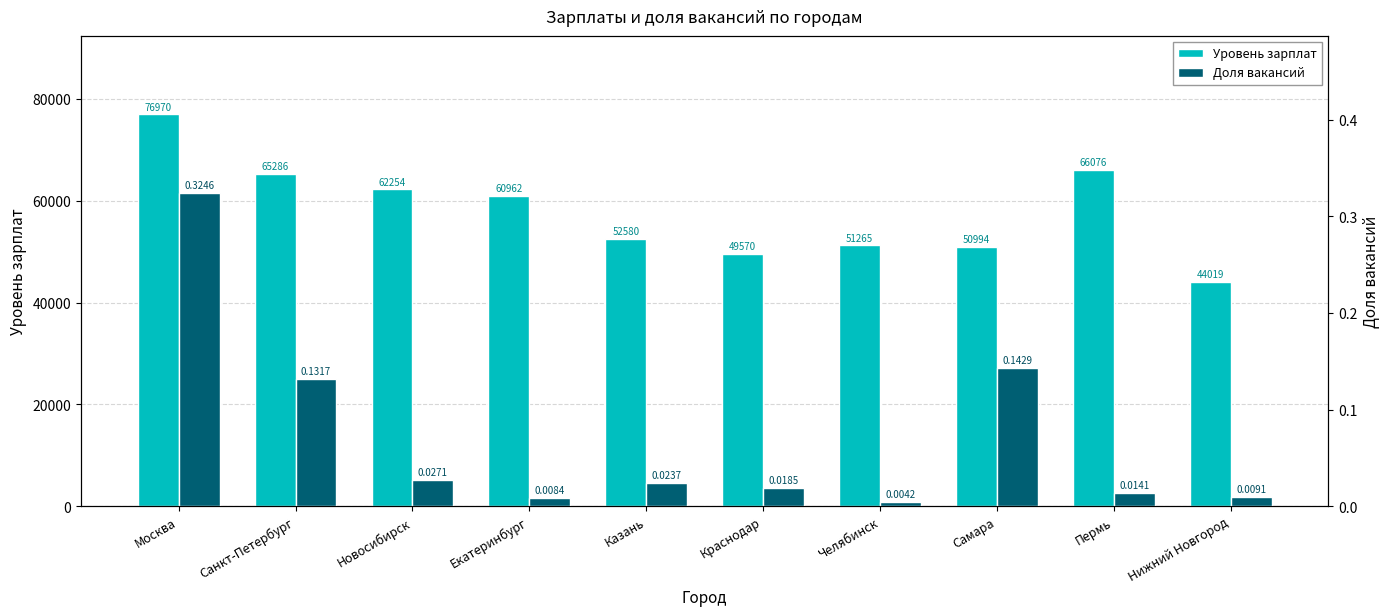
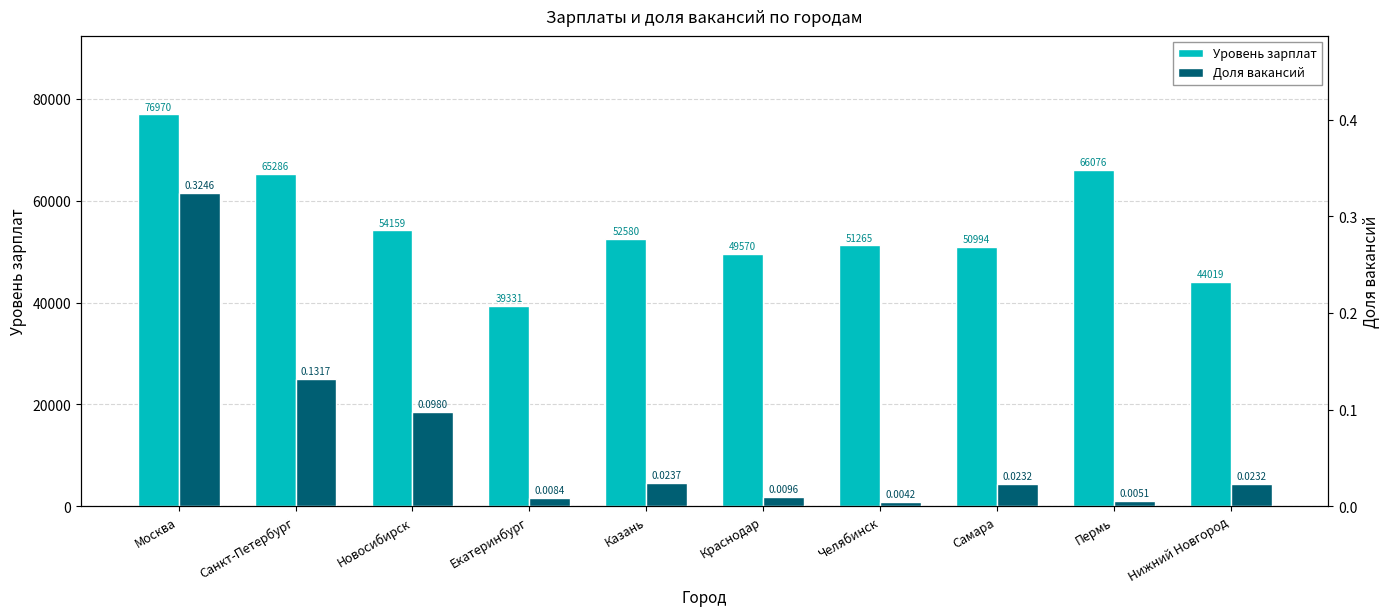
  {
    "Уровень зарплат": {
      "Москва": 76970,
      "Санкт-Петербург": 65286,
-     "Новосибирск": 62254,
-     "Екатеринбург": 60962,
+     "Новосибирск": 54159,
+     "Екатеринбург": 39331,
      "Казань": 52580,
      "Краснодар": 49570,
      "Челябинск": 51265,
      "Самара": 50994,
      "Пермь": 66076,
      "Нижний Новгород": 44019
    },
    "Доля вакансий": {
      "Москва": 0.3246,
      "Санкт-Петербург": 0.1317,
-     "Новосибирск": 0.0271,
+     "Новосибирск": 0.0980,
      "Екатеринбург": 0.0084,
      "Казань": 0.0237,
-     "Краснодар": 0.0185,
+     "Краснодар": 0.0096,
      "Челябинск": 0.0042,
-     "Самара": 0.1429,
-     "Пермь": 0.0141,
-     "Нижний Новгород": 0.0091
+     "Самара": 0.0232,
+     "Пермь": 0.0051,
+     "Нижний Новгород": 0.0232
    }
  }
